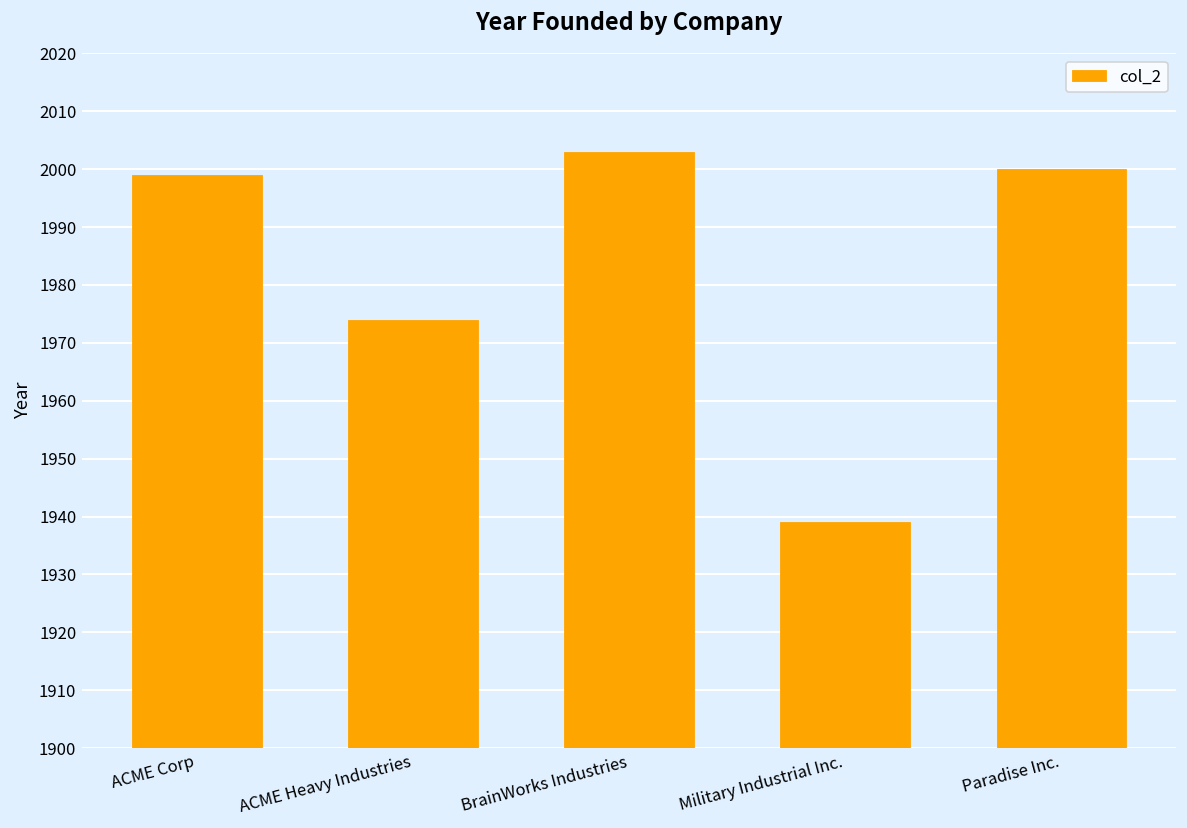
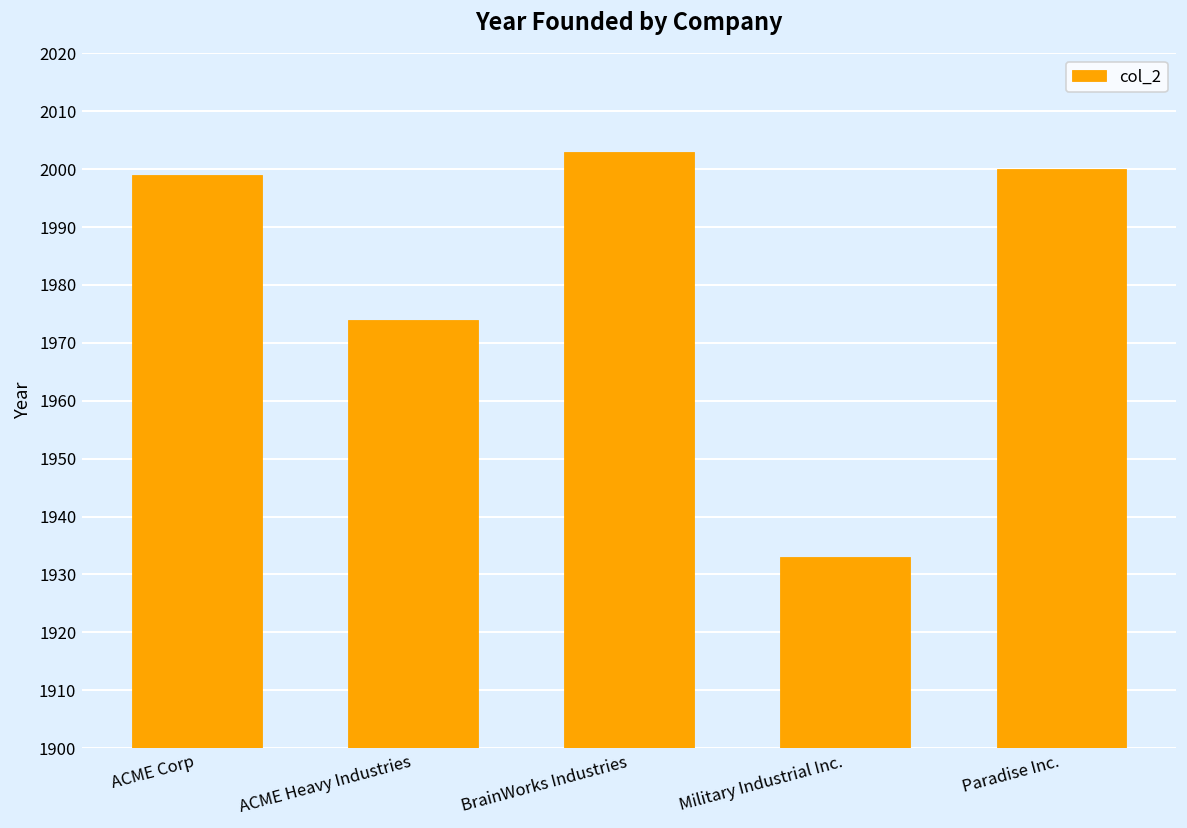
  {
    "ACME Corp": 1999,
    "ACME Heavy Industries": 1974,
    "BrainWorks Industries": 2003,
-   "Military Industrial Inc.": 1939,
+   "Military Industrial Inc.": 1933,
    "Paradise Inc.": 2000
  }
